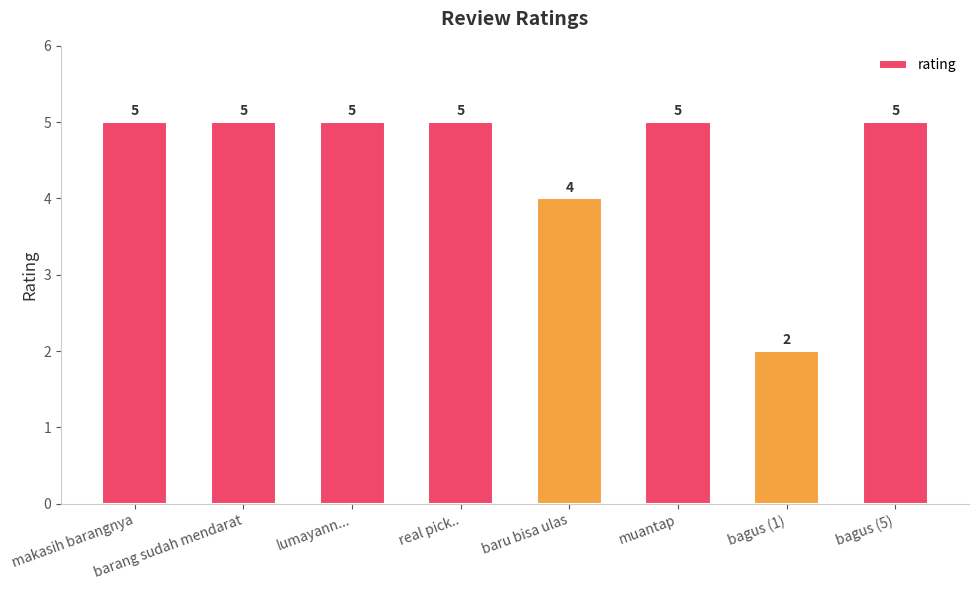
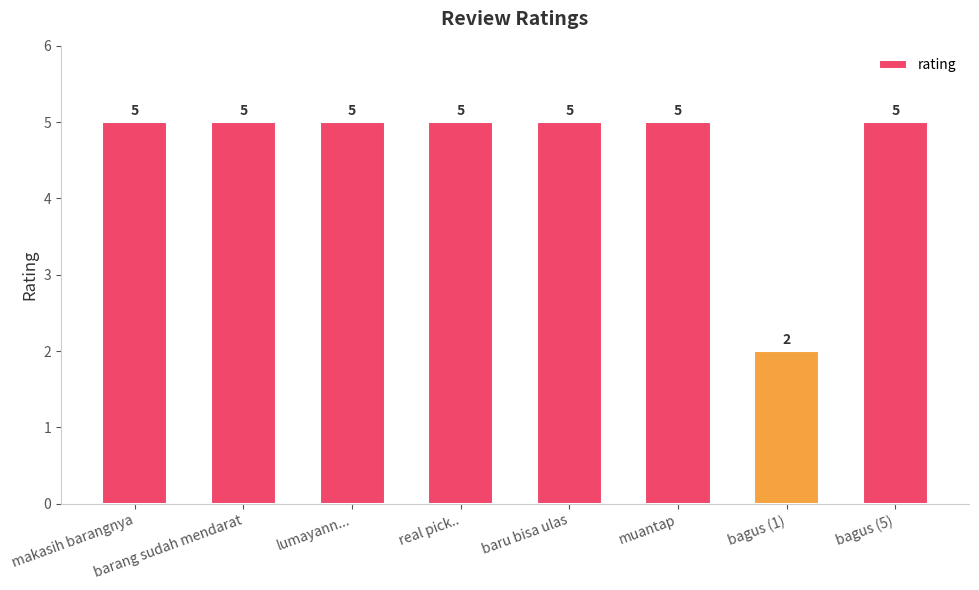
  {
    "makasih barangnya": 5,
    "barang sudah mendarat": 5,
    "lumayann...": 5,
    "real pick..": 5,
-   "baru bisa ulas": 4,
+   "baru bisa ulas": 5,
    "muantap": 5,
    "bagus (1)": 2,
    "bagus (5)": 5
  }
